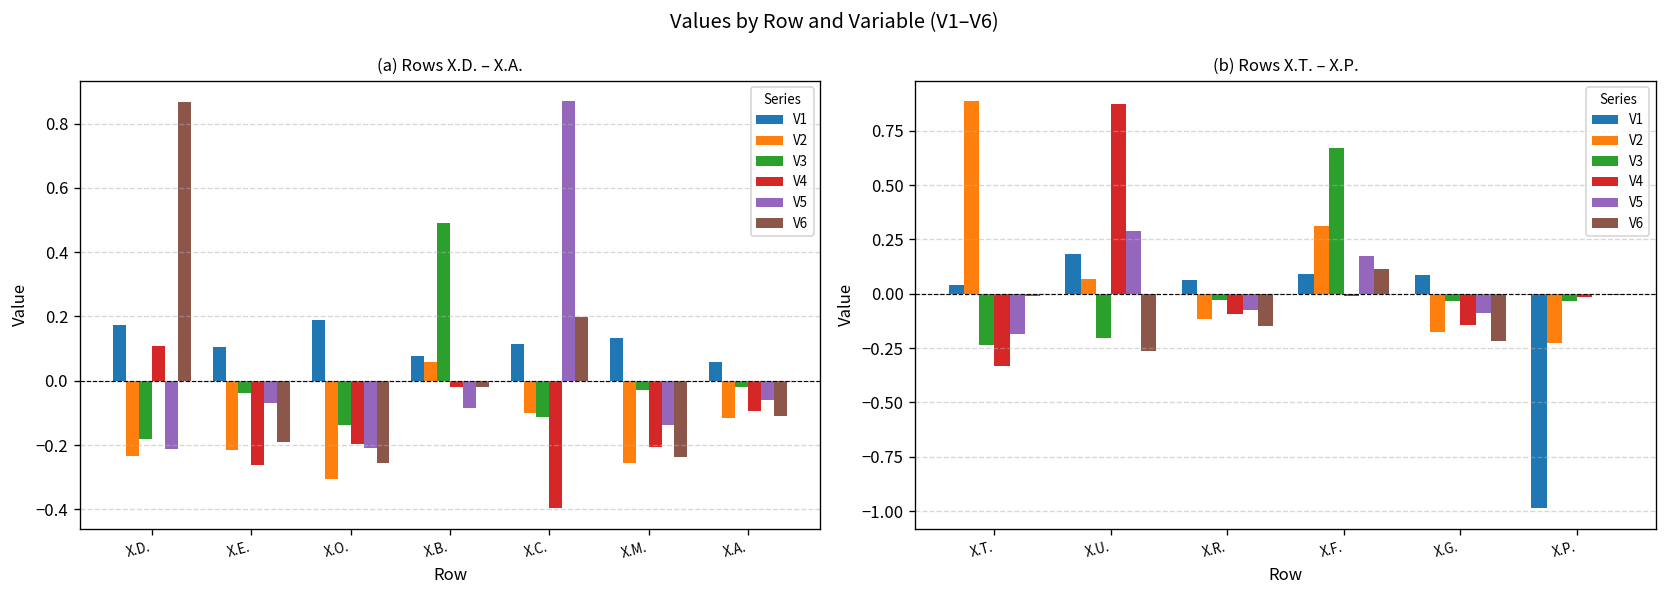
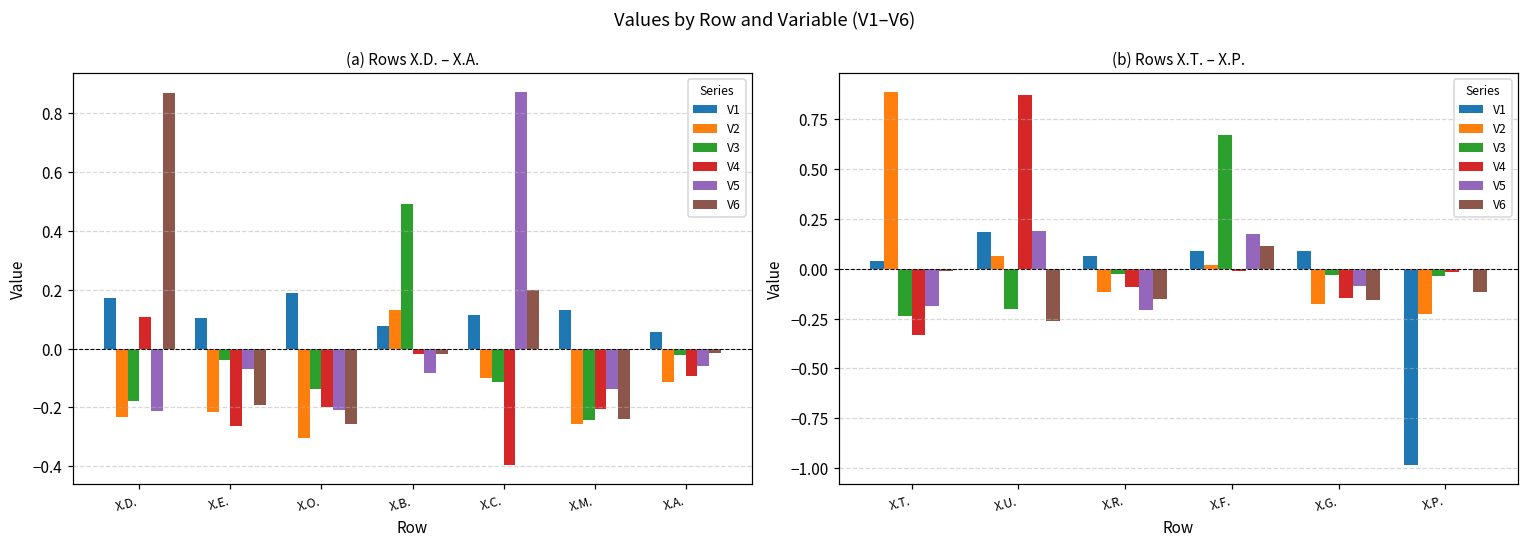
  {
    "(a) Rows X.D. – X.A.": {
      "V1": {
        "X.D.": 0.17,
        "X.E.": 0.11,
        "X.O.": 0.19,
        "X.B.": 0.08,
        "X.C.": 0.11,
        "X.M.": 0.13,
        "X.A.": 0.06
      },
      "V2": {
        "X.D.": -0.23,
        "X.E.": -0.21,
        "X.O.": -0.30,
-       "X.B.": 0.06,
+       "X.B.": 0.13,
        "X.C.": -0.10,
        "X.M.": -0.26,
        "X.A.": -0.12
      },
      "V3": {
        "X.D.": -0.18,
        "X.E.": -0.04,
        "X.O.": -0.14,
        "X.B.": 0.49,
        "X.C.": -0.11,
-       "X.M.": -0.03,
+       "X.M.": -0.24,
        "X.A.": -0.02
      },
      "V4": {
        "X.D.": 0.11,
        "X.E.": -0.26,
        "X.O.": -0.20,
        "X.B.": -0.02,
        "X.C.": -0.40,
        "X.M.": -0.21,
        "X.A.": -0.09
      },
      "V5": {
        "X.D.": -0.21,
        "X.E.": -0.07,
        "X.O.": -0.21,
        "X.B.": -0.08,
        "X.C.": 0.87,
        "X.M.": -0.14,
        "X.A.": -0.06
      },
      "V6": {
        "X.D.": 0.87,
        "X.E.": -0.19,
        "X.O.": -0.26,
        "X.B.": -0.02,
        "X.C.": 0.20,
        "X.M.": -0.24,
-       "X.A.": -0.11
+       "X.A.": -0.02
      }
    },
    "(b) Rows X.T. – X.P.": {
      "V1": {
        "X.T.": 0.04,
        "X.U.": 0.18,
        "X.R.": 0.07,
        "X.F.": 0.09,
        "X.G.": 0.09,
        "X.P.": -0.99
      },
      "V2": {
        "X.T.": 0.89,
        "X.U.": 0.07,
        "X.R.": -0.12,
-       "X.F.": 0.31,
+       "X.F.": 0.02,
        "X.G.": -0.18,
        "X.P.": -0.22
      },
      "V3": {
        "X.T.": -0.23,
        "X.U.": -0.20,
        "X.R.": -0.03,
        "X.F.": 0.67,
        "X.G.": -0.03,
        "X.P.": -0.03
      },
      "V4": {
        "X.T.": -0.33,
        "X.U.": 0.87,
        "X.R.": -0.09,
        "X.G.": -0.14,
        "X.P.": -0.02
      },
      "V5": {
        "X.T.": -0.19,
-       "X.U.": 0.29,
-       "X.R.": -0.08,
+       "X.U.": 0.19,
+       "X.R.": -0.21,
        "X.F.": 0.17,
        "X.G.": -0.09
      },
      "V6": {
        "X.U.": -0.26,
        "X.R.": -0.15,
        "X.F.": 0.11,
-       "X.G.": -0.22,
-       "X.P.": 0.00
+       "X.G.": -0.16,
+       "X.P.": -0.12
      }
    }
  }
